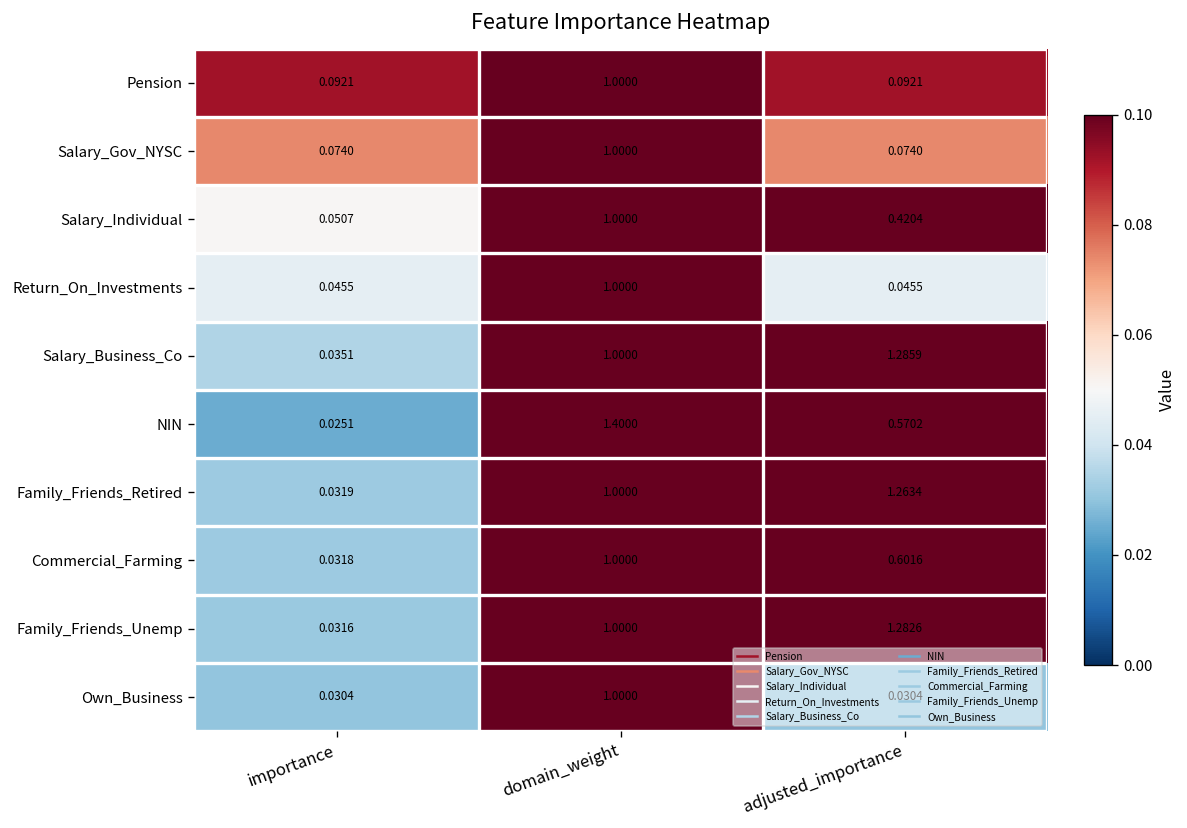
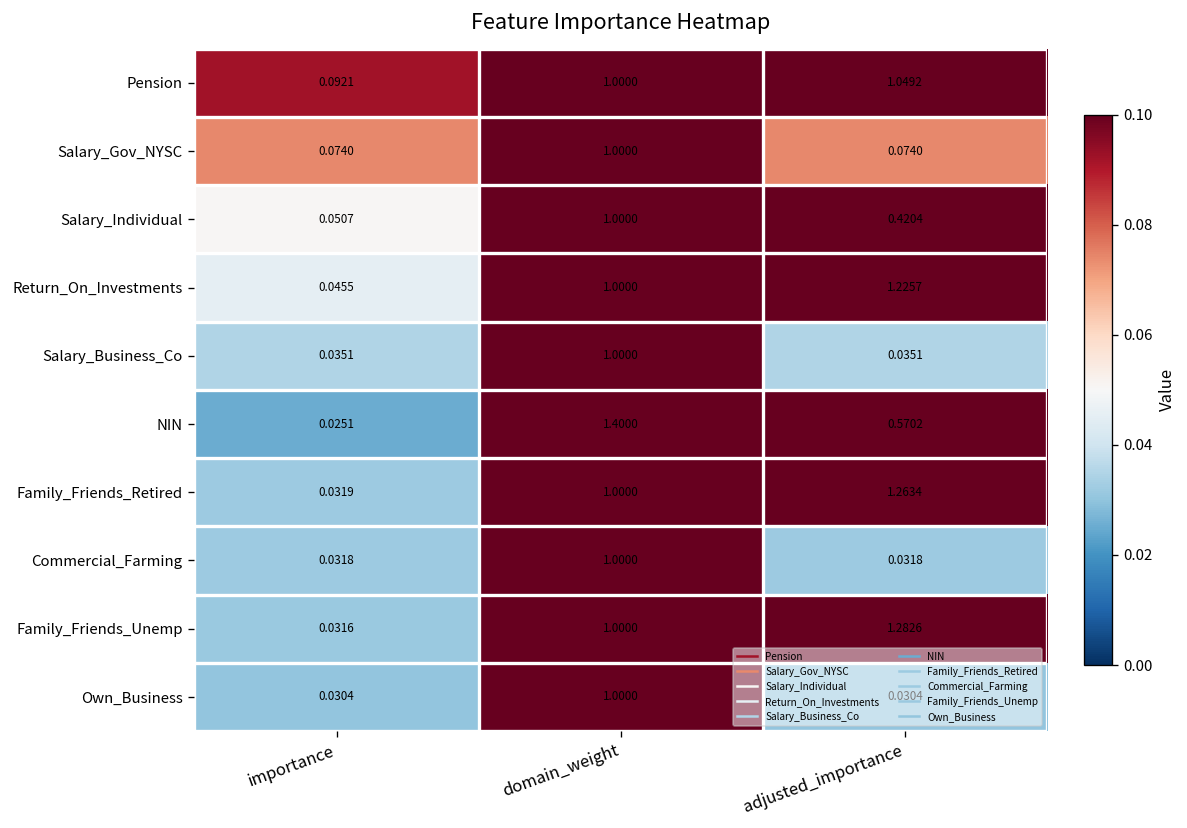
  {
    "Pension": {
      "importance": 0.0921,
      "domain_weight": 1.0000,
-     "adjusted_importance": 0.0921
+     "adjusted_importance": 1.0492
    },
    "Salary_Gov_NYSC": {
      "importance": 0.0740,
      "domain_weight": 1.0000,
      "adjusted_importance": 0.0740
    },
    "Salary_Individual": {
      "importance": 0.0507,
      "domain_weight": 1.0000,
      "adjusted_importance": 0.4204
    },
    "Return_On_Investments": {
      "importance": 0.0455,
      "domain_weight": 1.0000,
-     "adjusted_importance": 0.0455
+     "adjusted_importance": 1.2257
    },
    "Salary_Business_Co": {
      "importance": 0.0351,
      "domain_weight": 1.0000,
-     "adjusted_importance": 1.2859
+     "adjusted_importance": 0.0351
    },
    "NIN": {
      "importance": 0.0251,
      "domain_weight": 1.4000,
      "adjusted_importance": 0.5702
    },
    "Family_Friends_Retired": {
      "importance": 0.0319,
      "domain_weight": 1.0000,
      "adjusted_importance": 1.2634
    },
    "Commercial_Farming": {
      "importance": 0.0318,
      "domain_weight": 1.0000,
-     "adjusted_importance": 0.6016
+     "adjusted_importance": 0.0318
    },
    "Family_Friends_Unemp": {
      "importance": 0.0316,
      "domain_weight": 1.0000,
      "adjusted_importance": 1.2826
    },
    "Own_Business": {
      "importance": 0.0304,
      "domain_weight": 1.0000
    }
  }
